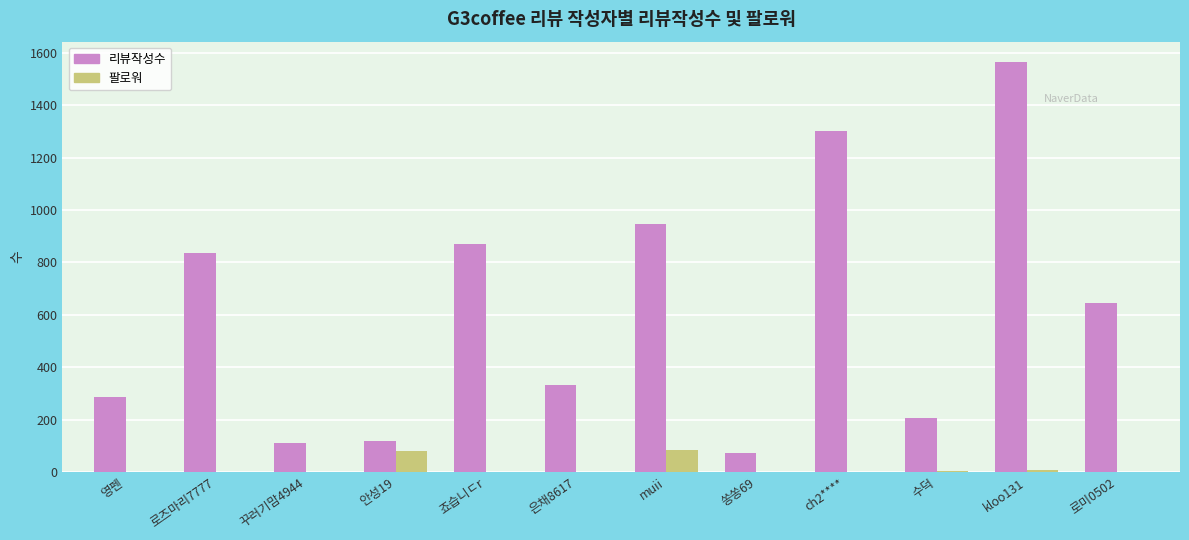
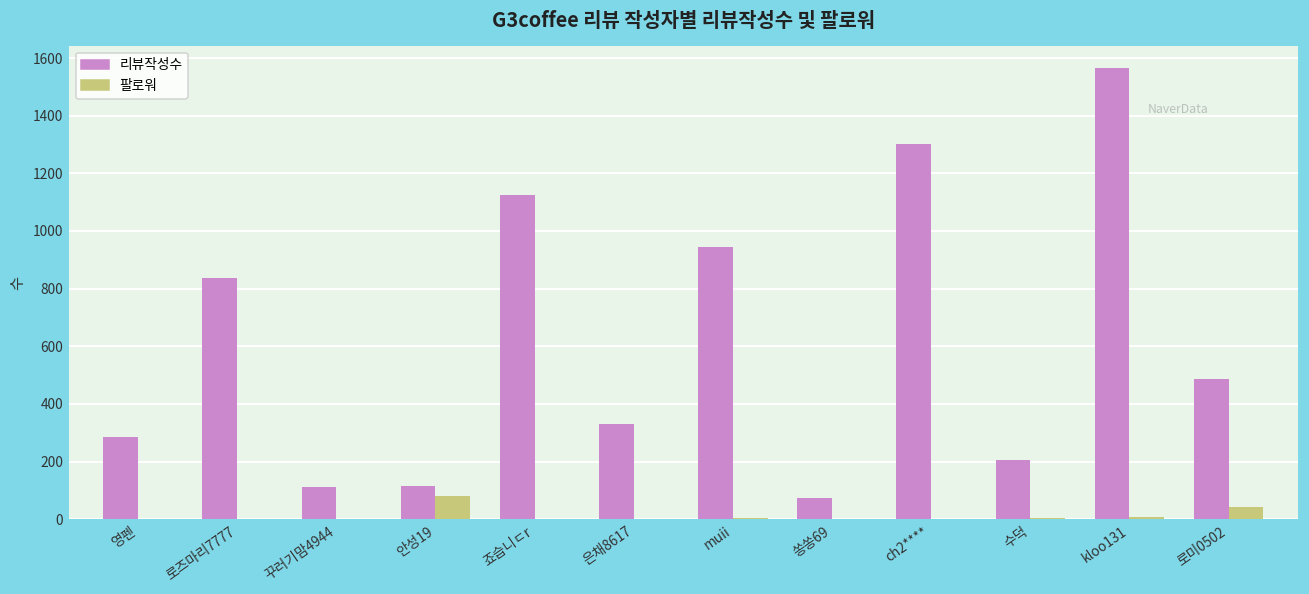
  {
    "리뷰작성수": {
      "영펜": 290,
      "로즈마리7777": 840,
      "꾸러기맘4944": 110,
      "안성19": 120,
-     "죠습니ㄷr": 870,
+     "죠습니ㄷr": 1130,
      "은채8617": 330,
      "muii": 950,
      "쏭쏭69": 70,
      "ch2****": 1300,
      "수덕": 210,
      "kloo131": 1560,
-     "로미0502": 640
+     "로미0502": 490
    },
    "팔로워": {
      "영펜": 0,
      "로즈마리7777": 0,
      "꾸러기맘4944": 0,
      "안성19": 80,
      "죠습니ㄷr": 0,
      "은채8617": 0,
-     "muii": 80,
+     "muii": 0,
      "쏭쏭69": 0,
      "ch2****": 0,
-     "로미0502": 0
+     "로미0502": 40
    }
  }
